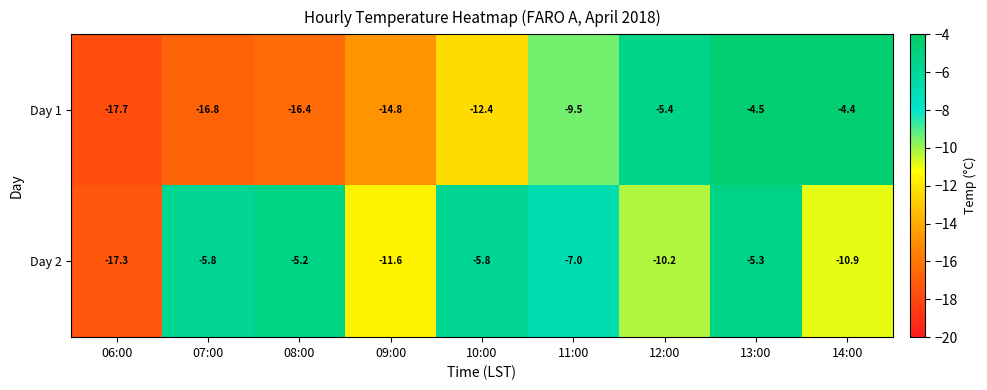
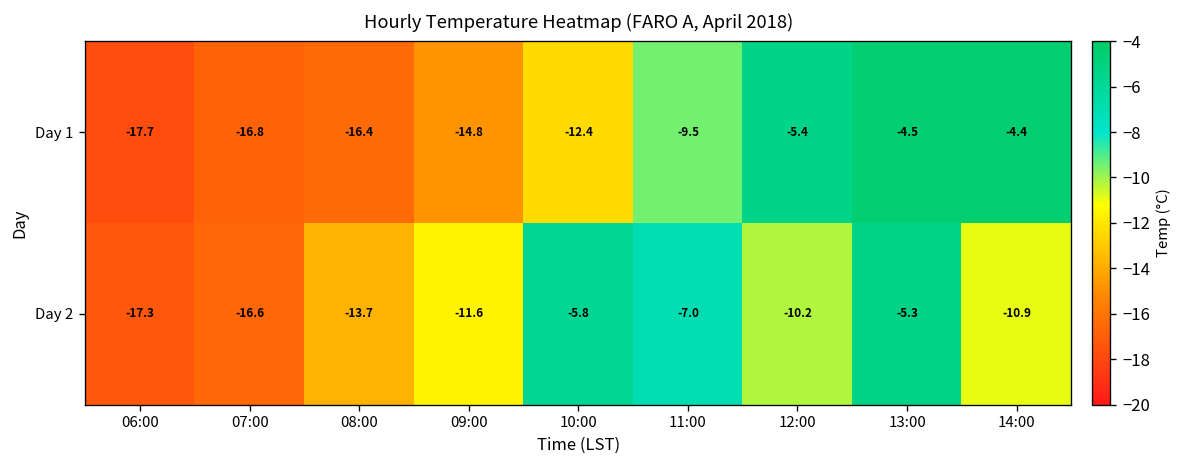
  {
    "Day 1": {
      "06:00": -17.7,
      "07:00": -16.8,
      "08:00": -16.4,
      "09:00": -14.8,
      "10:00": -12.4,
      "11:00": -9.5,
      "12:00": -5.4,
      "13:00": -4.5,
      "14:00": -4.4
    },
    "Day 2": {
      "06:00": -17.3,
-     "07:00": -5.8,
-     "08:00": -5.2,
+     "07:00": -16.6,
+     "08:00": -13.7,
      "09:00": -11.6,
      "10:00": -5.8,
      "11:00": -7.0,
      "12:00": -10.2,
      "13:00": -5.3,
      "14:00": -10.9
    }
  }
